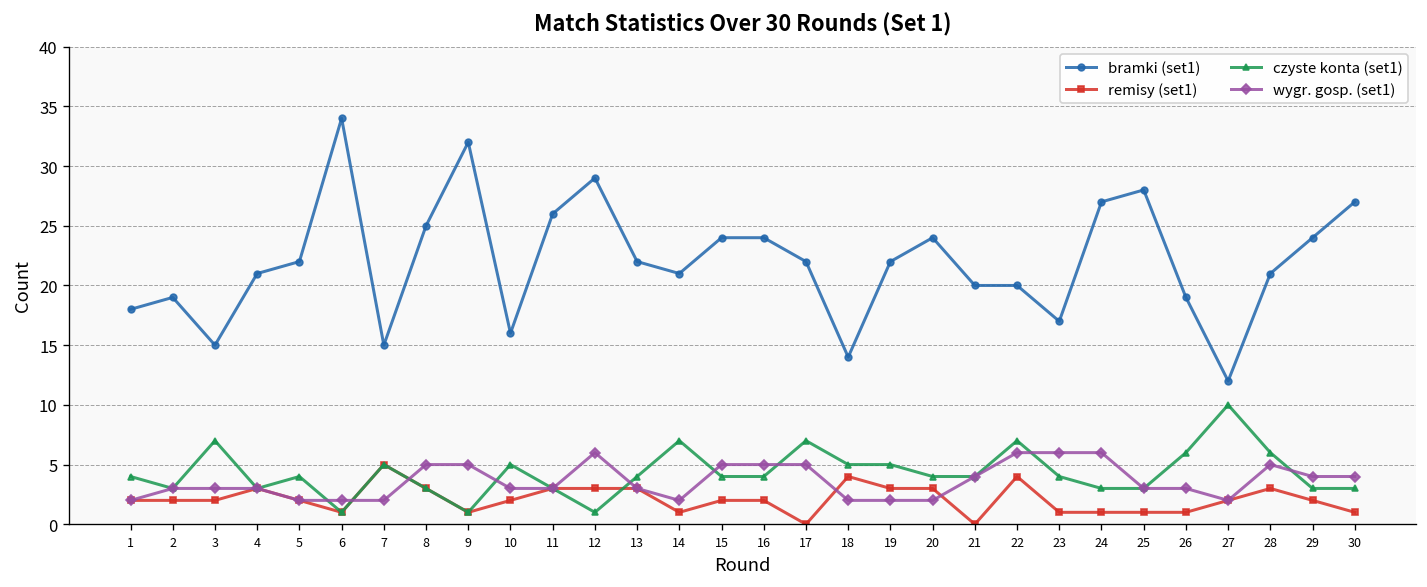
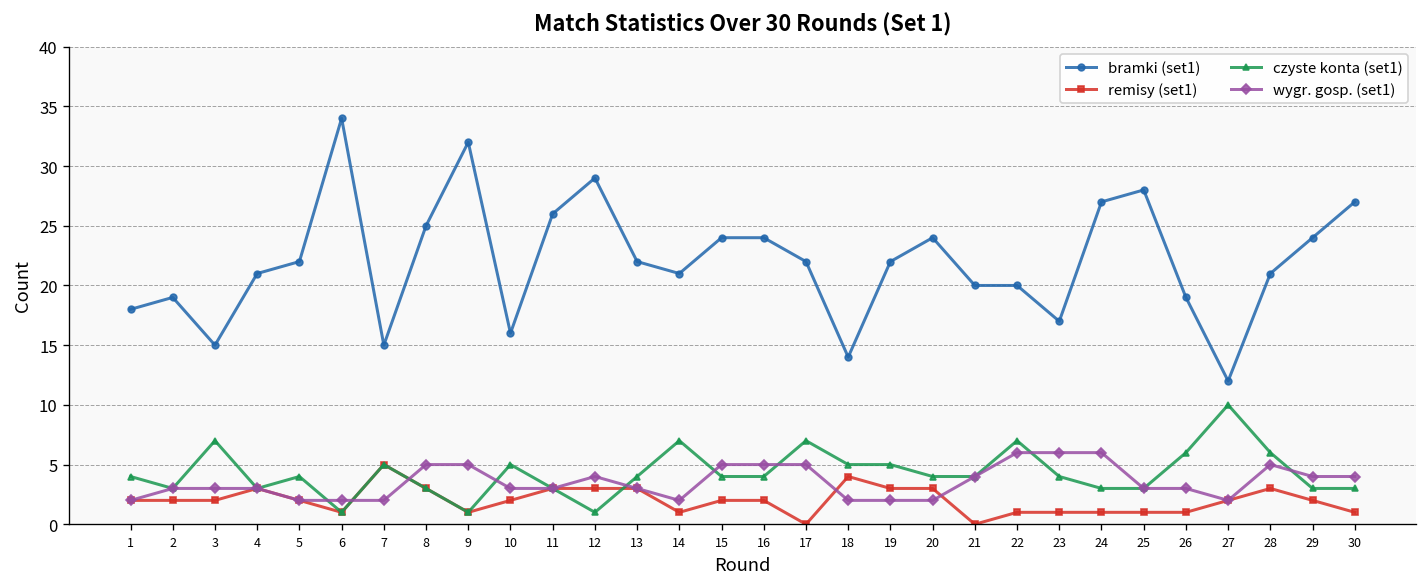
  {
    "bramki (set1)": {
      "1": 18,
      "2": 19,
      "3": 15,
      "4": 21,
      "5": 22,
      "6": 34,
      "7": 15,
      "8": 25,
      "9": 32,
      "10": 16,
      "11": 26,
      "12": 29,
      "13": 22,
      "14": 21,
      "15": 24,
      "16": 24,
      "17": 22,
      "18": 14,
      "19": 22,
      "20": 24,
      "21": 20,
      "22": 20,
      "23": 17,
      "24": 27,
      "25": 28,
      "26": 19,
      "27": 12,
      "28": 21,
      "29": 24,
      "30": 27
    },
    "remisy (set1)": {
      "2": 2,
      "3": 2,
      "10": 2,
      "12": 3,
      "14": 1,
      "15": 2,
      "16": 2,
      "17": 0,
      "18": 4,
      "19": 3,
      "20": 3,
      "21": 0,
-     "22": 4,
+     "22": 1,
      "23": 1,
      "24": 1,
      "25": 1,
      "26": 1,
      "28": 3,
      "29": 2,
      "30": 1
    },
    "czyste konta (set1)": {
      "1": 4,
      "3": 7,
      "5": 4,
      "10": 5,
      "12": 1,
      "13": 4,
      "14": 7,
      "15": 4,
      "16": 4,
      "17": 7,
      "18": 5,
      "19": 5,
      "20": 4,
      "22": 7,
      "23": 4,
      "24": 3,
      "26": 6,
      "27": 10,
      "28": 6,
      "29": 3,
      "30": 3
    },
    "wygr. gosp. (set1)": {
      "3": 3,
      "6": 2,
      "7": 2,
      "8": 5,
      "9": 5,
      "10": 3,
-     "12": 6,
+     "12": 4,
      "14": 2,
      "15": 5,
      "16": 5,
      "17": 5,
      "18": 2,
      "19": 2,
      "20": 2,
      "22": 6,
      "23": 6,
      "24": 6,
      "26": 3,
      "28": 5,
      "29": 4,
      "30": 4
    }
  }
